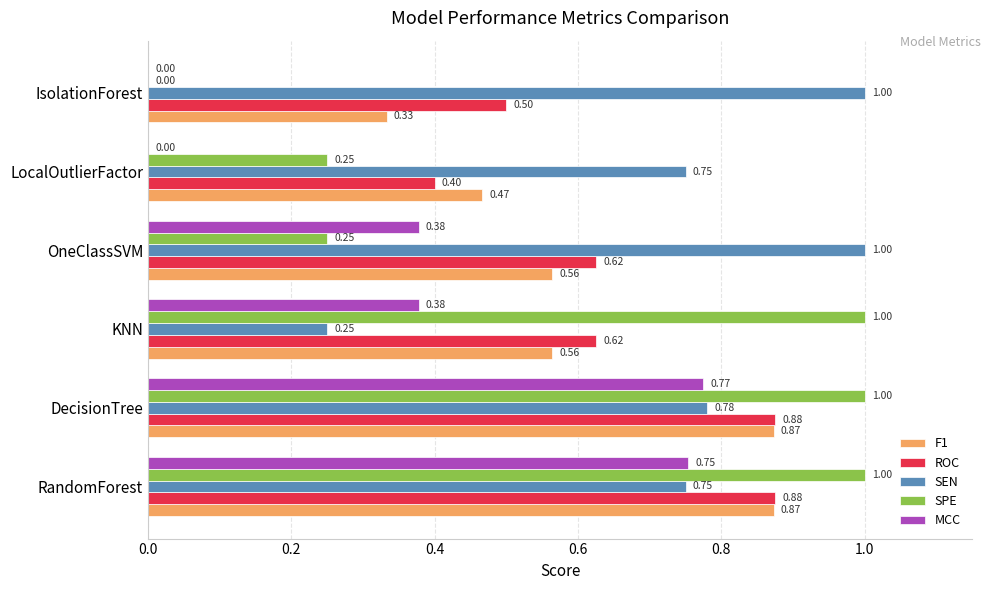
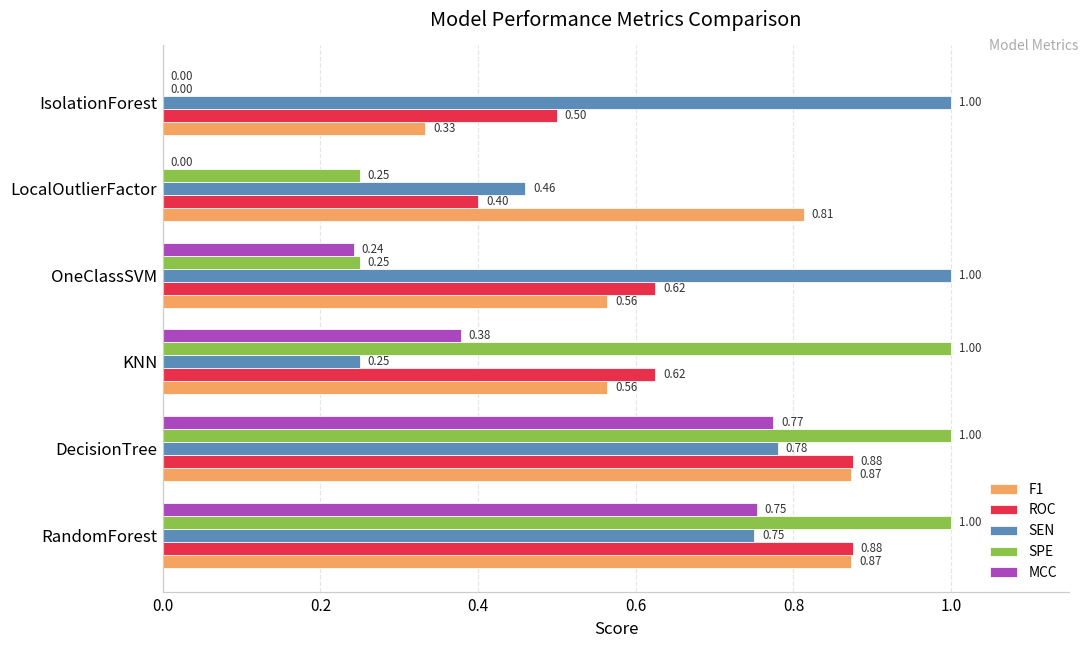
  {
    "F1": {
      "IsolationForest": 0.33,
-     "LocalOutlierFactor": 0.47,
+     "LocalOutlierFactor": 0.81,
      "OneClassSVM": 0.56,
      "KNN": 0.56,
      "DecisionTree": 0.87,
      "RandomForest": 0.87
    },
    "ROC": {
      "IsolationForest": 0.50,
      "LocalOutlierFactor": 0.40,
      "OneClassSVM": 0.62,
      "KNN": 0.62,
      "DecisionTree": 0.88,
      "RandomForest": 0.88
    },
    "SEN": {
      "IsolationForest": 1.00,
-     "LocalOutlierFactor": 0.75,
+     "LocalOutlierFactor": 0.46,
      "OneClassSVM": 1.00,
      "KNN": 0.25,
      "DecisionTree": 0.78,
      "RandomForest": 0.75
    },
    "SPE": {
      "IsolationForest": 0.00,
      "LocalOutlierFactor": 0.25,
      "OneClassSVM": 0.25,
      "KNN": 1.00,
      "DecisionTree": 1.00,
      "RandomForest": 1.00
    },
    "MCC": {
      "IsolationForest": 0.00,
      "LocalOutlierFactor": 0.00,
-     "OneClassSVM": 0.38,
+     "OneClassSVM": 0.24,
      "KNN": 0.38,
      "DecisionTree": 0.77,
      "RandomForest": 0.75
    }
  }
